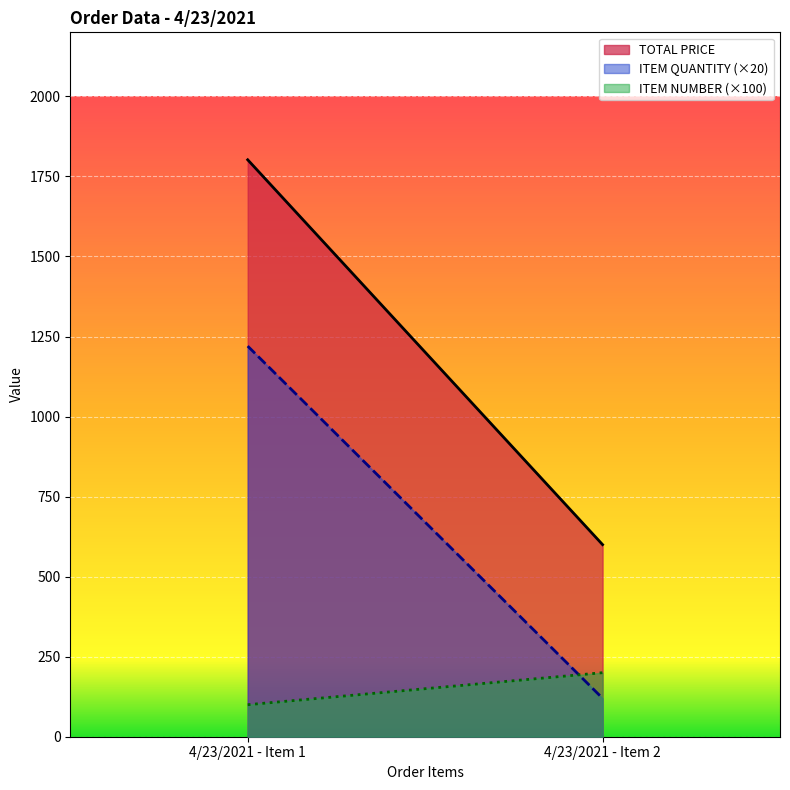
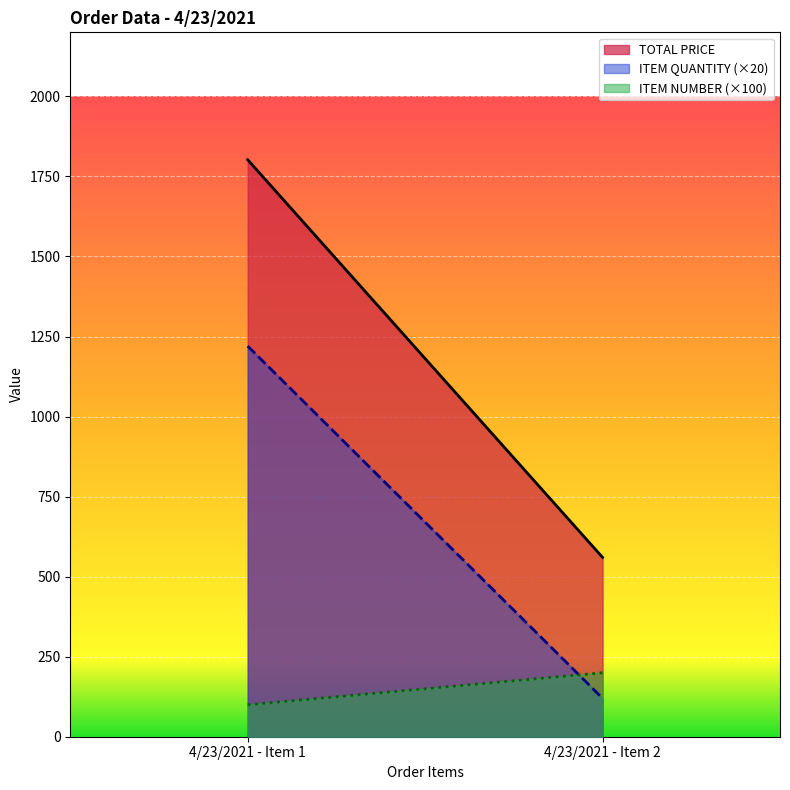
  {
    "TOTAL PRICE": {
      "4/23/2021 - Item 1": 1800,
-     "4/23/2021 - Item 2": 600
+     "4/23/2021 - Item 2": 560
    },
    "ITEM QUANTITY (×20)": {
      "4/23/2021 - Item 1": 1220,
      "4/23/2021 - Item 2": 120
    },
    "ITEM NUMBER (×100)": {
      "4/23/2021 - Item 1": 100,
      "4/23/2021 - Item 2": 200
    }
  }
